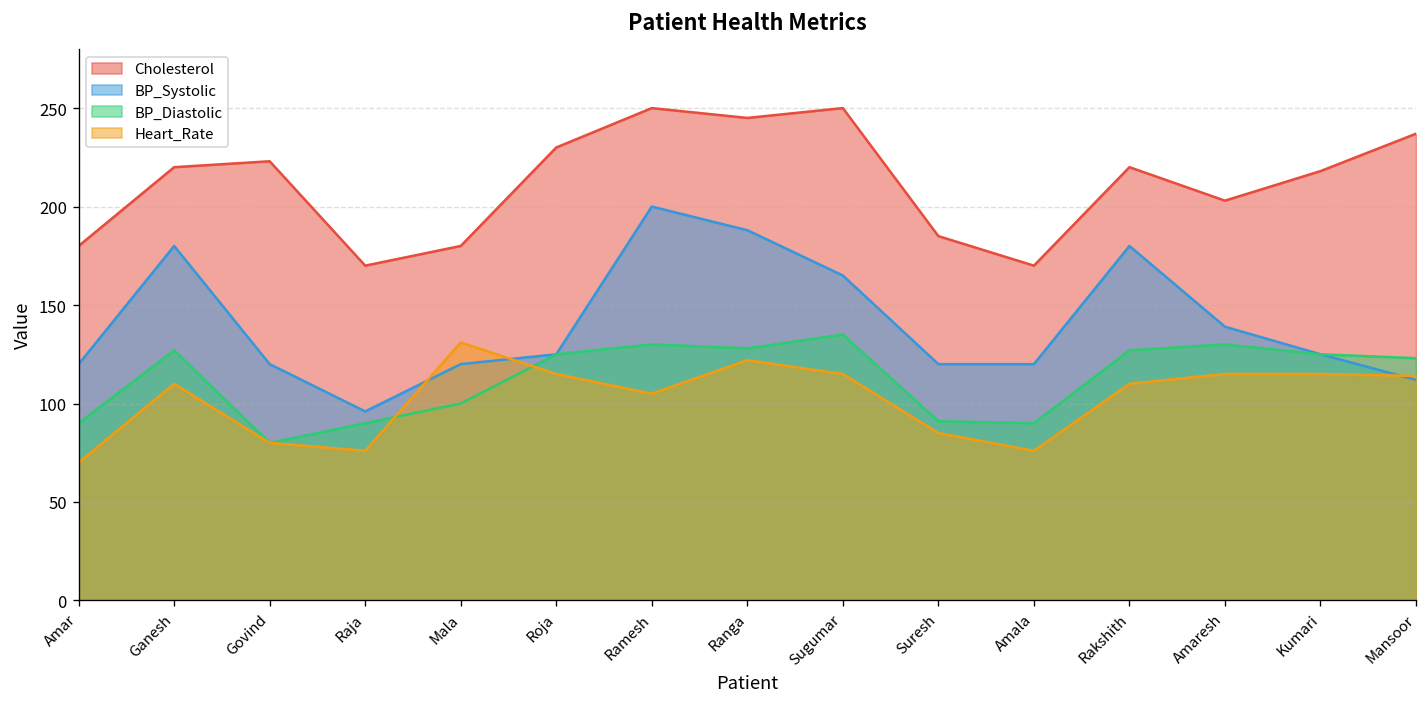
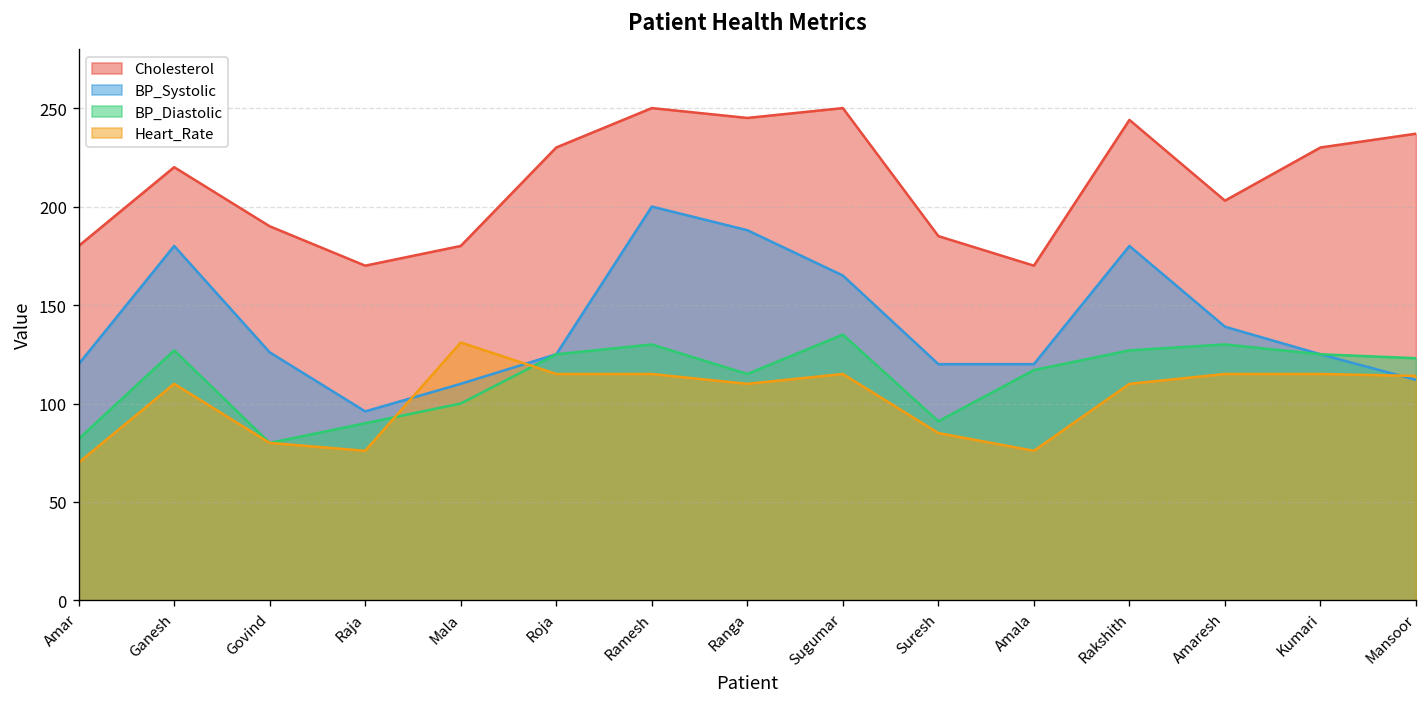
  {
    "Cholesterol": {
      "Amar": 180,
      "Ganesh": 220,
-     "Govind": 223,
+     "Govind": 190,
      "Raja": 170,
      "Mala": 180,
      "Roja": 230,
      "Ramesh": 250,
      "Ranga": 245,
      "Sugumar": 250,
      "Suresh": 185,
      "Amala": 170,
-     "Rakshith": 220,
+     "Rakshith": 244,
      "Amaresh": 203,
-     "Kumari": 218,
+     "Kumari": 230,
      "Mansoor": 237
    },
    "BP_Systolic": {
      "Amar": 120,
      "Ganesh": 180,
-     "Govind": 120,
+     "Govind": 126,
      "Raja": 96,
-     "Mala": 120,
+     "Mala": 110,
      "Ramesh": 200,
      "Ranga": 188,
      "Sugumar": 165,
      "Suresh": 120,
      "Amala": 120,
      "Rakshith": 180,
      "Amaresh": 139,
      "Mansoor": 112
    },
    "BP_Diastolic": {
-     "Amar": 90,
+     "Amar": 82,
      "Ganesh": 127,
      "Raja": 90,
      "Mala": 100,
      "Ramesh": 130,
-     "Ranga": 128,
+     "Ranga": 115,
      "Sugumar": 135,
      "Suresh": 91,
-     "Amala": 90,
+     "Amala": 117,
      "Rakshith": 127,
      "Amaresh": 130,
      "Mansoor": 123
    },
    "Heart_Rate": {
      "Amar": 70,
      "Ganesh": 110,
      "Raja": 76,
      "Mala": 131,
      "Roja": 115,
-     "Ramesh": 105,
-     "Ranga": 122,
+     "Ramesh": 115,
+     "Ranga": 110,
      "Sugumar": 115,
      "Suresh": 85,
      "Amala": 76,
      "Rakshith": 110,
      "Amaresh": 115,
      "Kumari": 115,
      "Mansoor": 114
    }
  }
